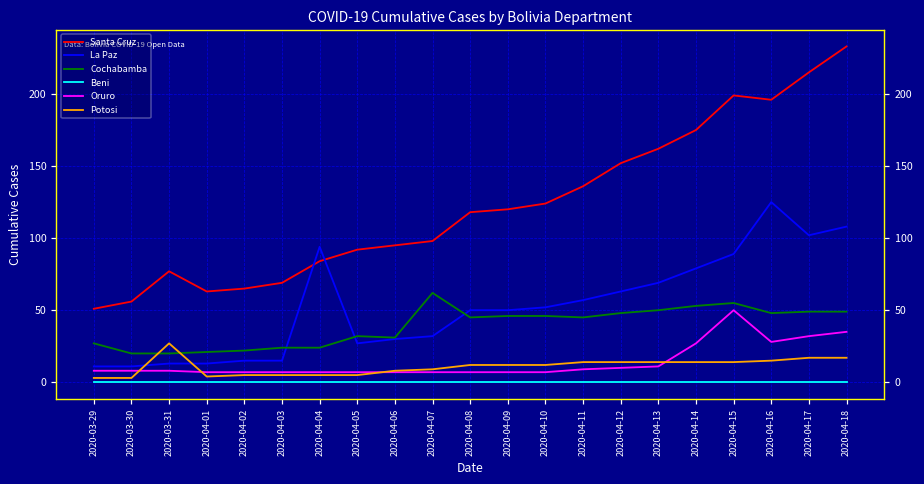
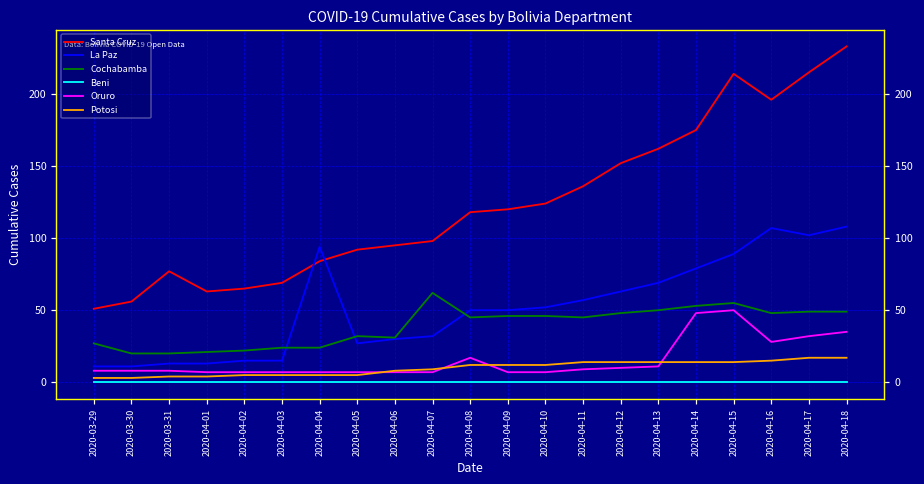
  {
    "Santa Cruz": {
      "2020-03-29": 51,
      "2020-03-30": 56,
      "2020-03-31": 77,
      "2020-04-01": 63,
      "2020-04-02": 65,
      "2020-04-03": 69,
      "2020-04-04": 84,
      "2020-04-05": 92,
      "2020-04-06": 95,
      "2020-04-07": 98,
      "2020-04-08": 118,
      "2020-04-09": 120,
      "2020-04-10": 124,
      "2020-04-11": 136,
      "2020-04-12": 152,
      "2020-04-13": 162,
      "2020-04-14": 175,
-     "2020-04-15": 199,
+     "2020-04-15": 214,
      "2020-04-16": 196,
      "2020-04-17": 215,
      "2020-04-18": 233
    },
    "La Paz": {
      "2020-03-29": 11,
      "2020-03-30": 11,
      "2020-03-31": 13,
      "2020-04-01": 13,
      "2020-04-02": 15,
      "2020-04-03": 15,
      "2020-04-04": 94,
      "2020-04-05": 27,
      "2020-04-07": 32,
      "2020-04-08": 50,
      "2020-04-09": 50,
      "2020-04-10": 52,
      "2020-04-11": 57,
      "2020-04-12": 63,
      "2020-04-13": 69,
      "2020-04-14": 79,
      "2020-04-15": 89,
-     "2020-04-16": 125,
+     "2020-04-16": 107,
      "2020-04-17": 102,
      "2020-04-18": 108
    },
    "Cochabamba": {
      "2020-03-29": 27,
      "2020-03-30": 20,
      "2020-03-31": 20,
      "2020-04-01": 21,
      "2020-04-02": 22,
      "2020-04-03": 24,
      "2020-04-04": 24,
      "2020-04-05": 32,
      "2020-04-07": 62,
      "2020-04-08": 45,
      "2020-04-09": 46,
      "2020-04-10": 46,
      "2020-04-11": 45,
      "2020-04-12": 48,
      "2020-04-13": 50,
      "2020-04-14": 53,
      "2020-04-15": 55,
      "2020-04-16": 48,
      "2020-04-17": 49,
      "2020-04-18": 49
    },
    "Beni": {
      "2020-03-29": 0,
      "2020-03-30": 0,
      "2020-03-31": 0,
      "2020-04-01": 0,
      "2020-04-02": 0,
      "2020-04-03": 0,
      "2020-04-04": 0,
      "2020-04-05": 0,
      "2020-04-06": 0,
      "2020-04-07": 0,
      "2020-04-08": 0,
      "2020-04-09": 0,
      "2020-04-10": 0,
      "2020-04-11": 0,
      "2020-04-12": 0,
      "2020-04-13": 0,
      "2020-04-14": 0,
      "2020-04-15": 0,
      "2020-04-16": 0,
      "2020-04-17": 0,
      "2020-04-18": 0
    },
    "Oruro": {
      "2020-03-29": 8,
      "2020-03-30": 8,
      "2020-03-31": 8,
      "2020-04-01": 7,
      "2020-04-02": 7,
      "2020-04-03": 7,
      "2020-04-04": 7,
      "2020-04-05": 7,
      "2020-04-07": 7,
-     "2020-04-08": 7,
+     "2020-04-08": 17,
      "2020-04-09": 7,
      "2020-04-10": 7,
      "2020-04-11": 9,
      "2020-04-12": 10,
      "2020-04-13": 11,
-     "2020-04-14": 27,
+     "2020-04-14": 48,
      "2020-04-15": 50,
      "2020-04-16": 28,
      "2020-04-17": 32,
      "2020-04-18": 35
    },
    "Potosi": {
      "2020-03-29": 3,
      "2020-03-30": 3,
-     "2020-03-31": 27,
+     "2020-03-31": 4,
      "2020-04-01": 4,
      "2020-04-02": 5,
      "2020-04-03": 5,
      "2020-04-04": 5,
      "2020-04-05": 5,
      "2020-04-07": 9,
      "2020-04-08": 12,
      "2020-04-09": 12,
      "2020-04-10": 12,
      "2020-04-11": 14,
      "2020-04-12": 14,
      "2020-04-13": 14,
      "2020-04-14": 14,
      "2020-04-15": 14,
      "2020-04-16": 15,
      "2020-04-17": 17,
      "2020-04-18": 17
    }
  }
